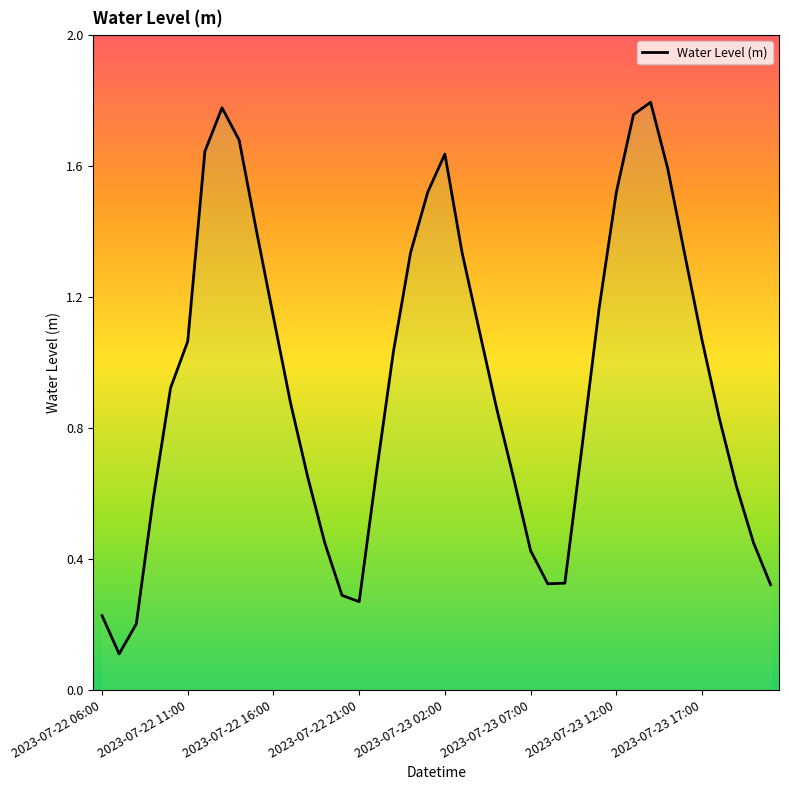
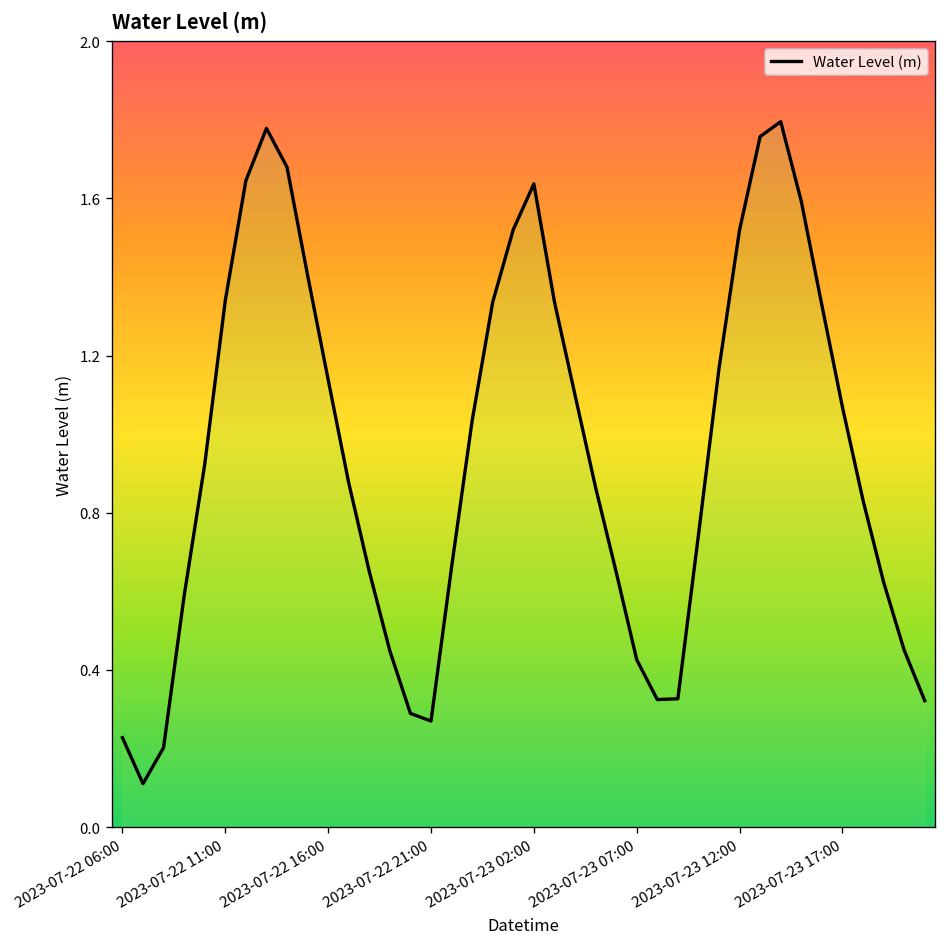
  {
    "2023-07-22 06:00": 0.23,
-   "2023-07-22 11:00": 1.06,
+   "2023-07-22 11:00": 1.34,
    "2023-07-22 16:00": 1.14,
    "2023-07-22 21:00": 0.27,
    "2023-07-23 02:00": 1.64,
    "2023-07-23 07:00": 0.43,
    "2023-07-23 12:00": 1.52,
    "2023-07-23 17:00": 1.07
  }
